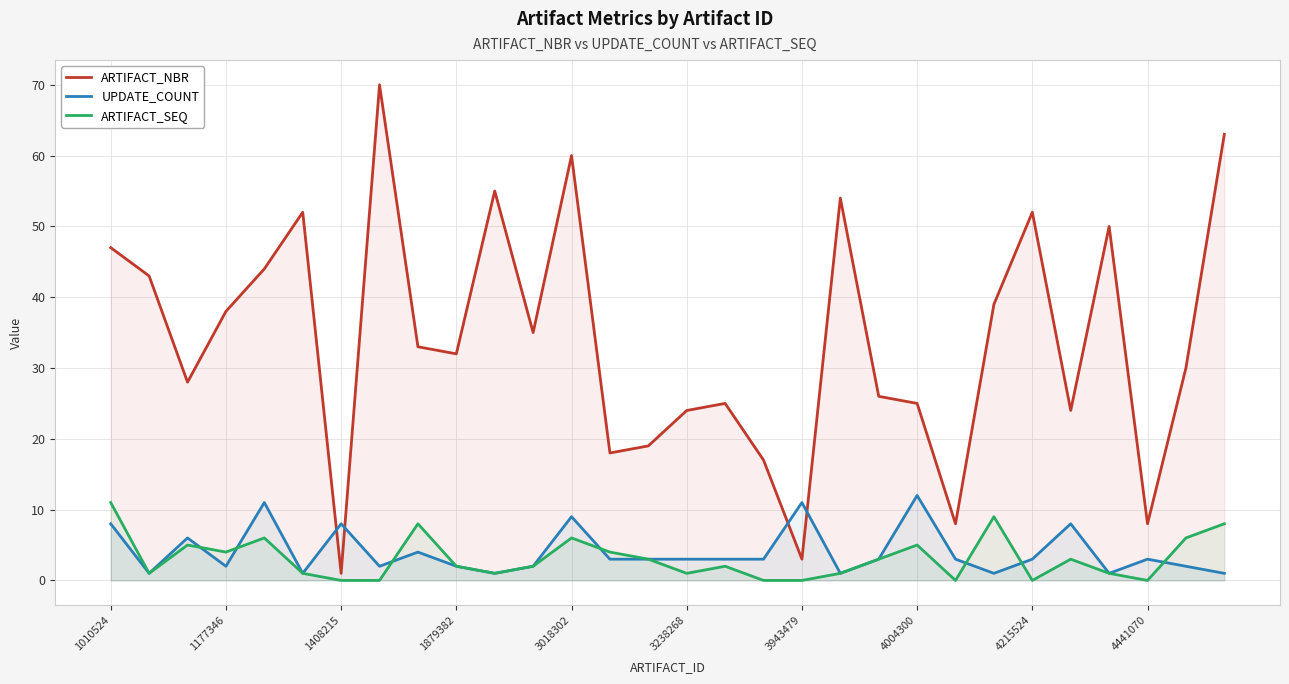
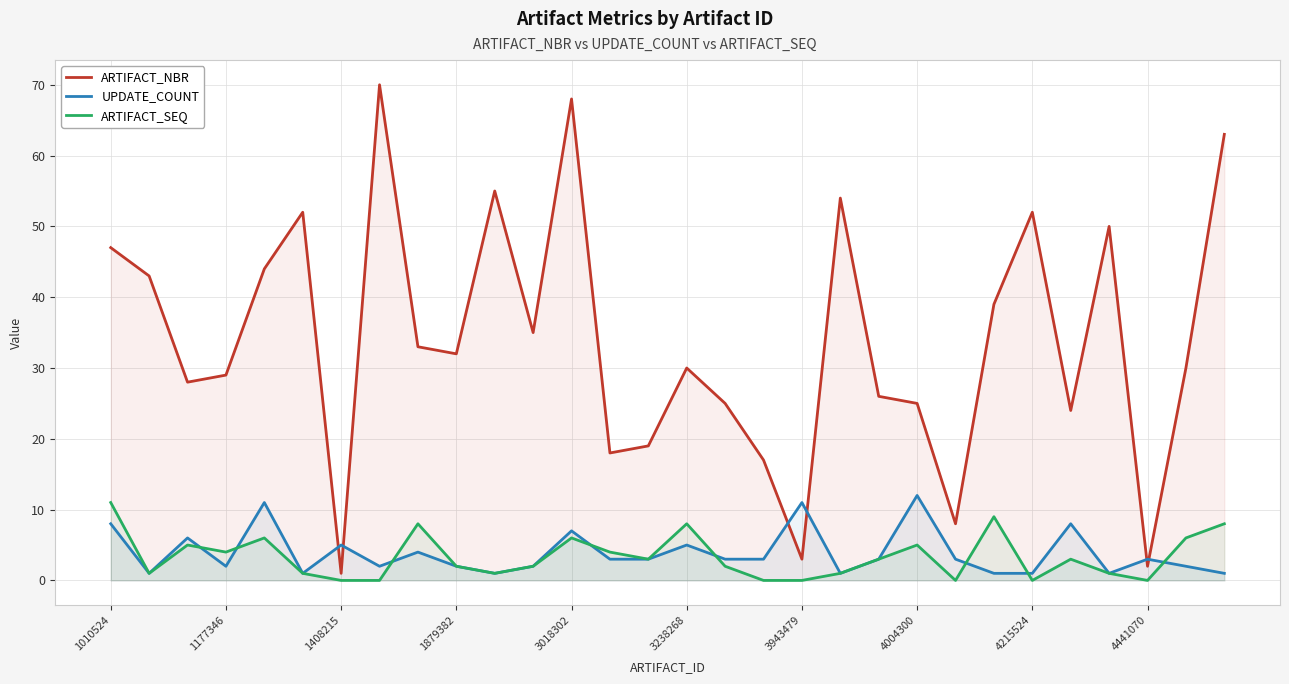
  {
    "ARTIFACT_NBR": {
      "1010524": 47,
-     "1177346": 38,
+     "1177346": 29,
      "1408215": 1,
      "1879382": 32,
-     "3018302": 60,
-     "3238268": 24,
+     "3018302": 68,
+     "3238268": 30,
      "3943479": 3,
      "4004300": 25,
      "4215524": 52,
-     "4441070": 8
+     "4441070": 2
    },
    "UPDATE_COUNT": {
      "1010524": 8,
      "1177346": 2,
-     "1408215": 8,
-     "3018302": 9,
-     "3238268": 3,
+     "1408215": 5,
+     "3018302": 7,
+     "3238268": 5,
      "3943479": 11,
      "4004300": 12,
-     "4215524": 3,
+     "4215524": 1,
      "4441070": 3
    },
    "ARTIFACT_SEQ": {
      "1010524": 11,
      "1177346": 4,
      "1408215": 0,
      "3018302": 6,
-     "3238268": 1,
+     "3238268": 8,
      "3943479": 0,
      "4004300": 5,
      "4215524": 0,
      "4441070": 0
    }
  }
